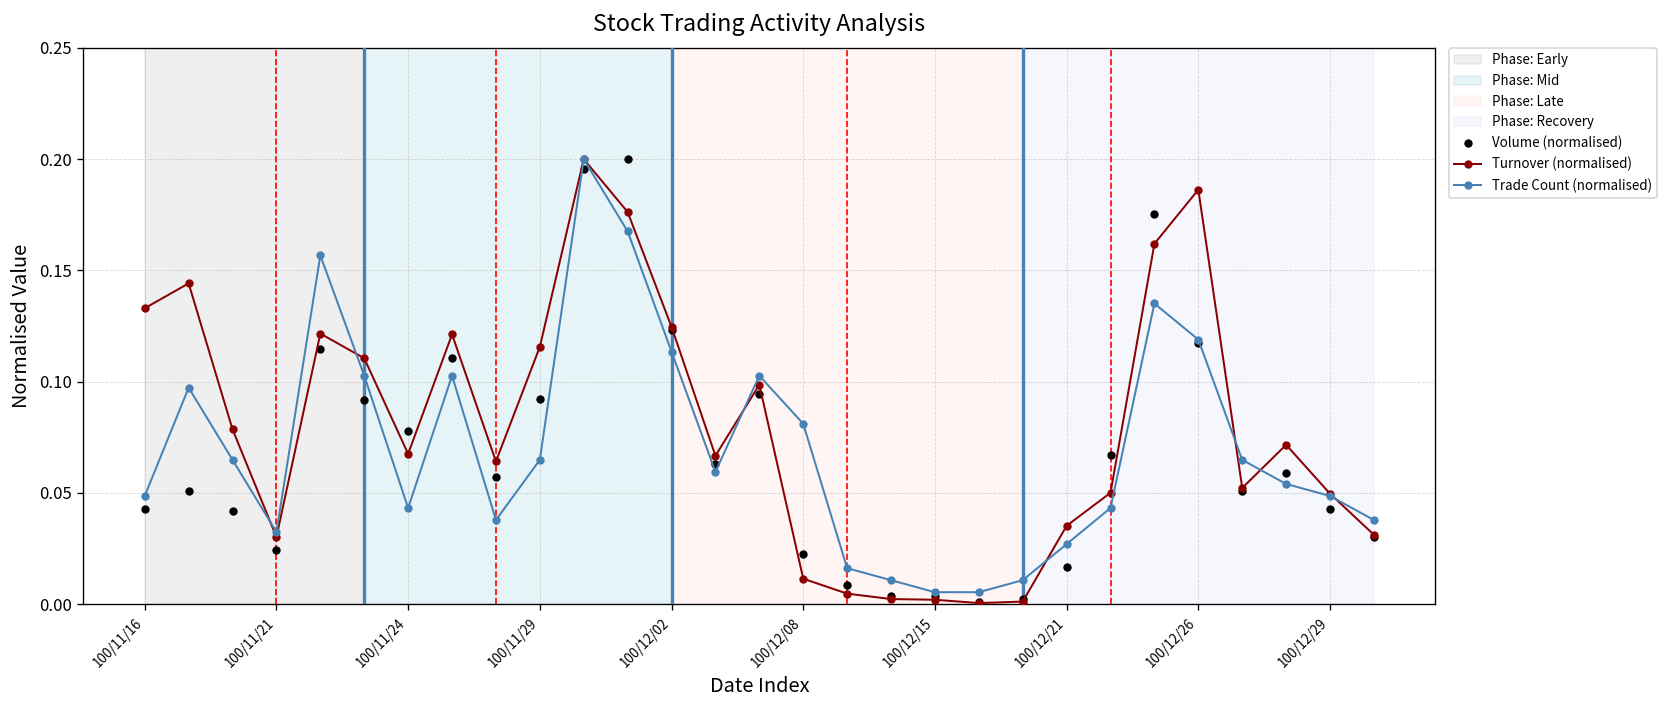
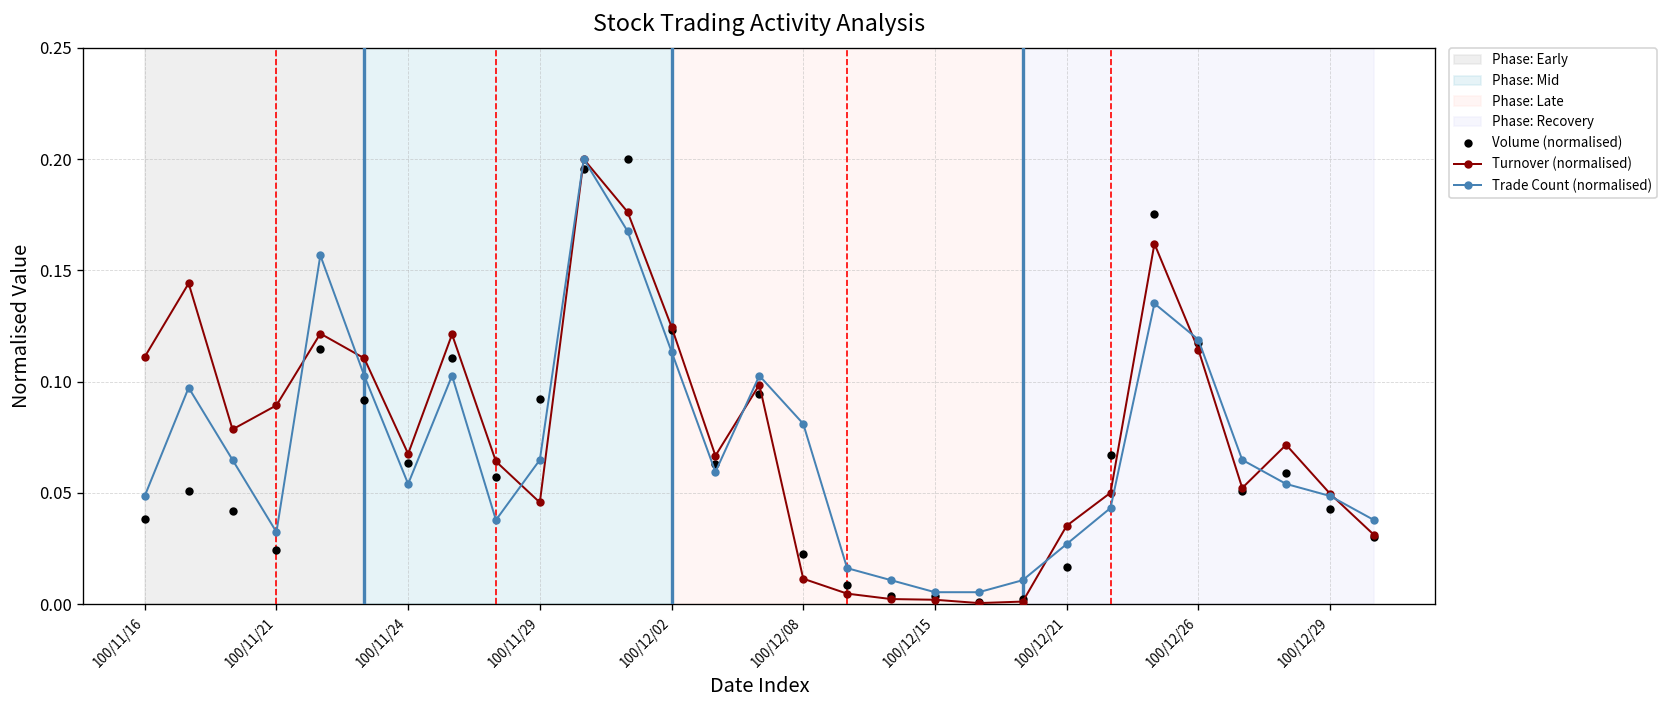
  {
    "Volume (normalised)": {
-     "100/11/16": 0.043,
+     "100/11/16": 0.038,
      "100/11/21": 0.024,
-     "100/11/24": 0.078,
+     "100/11/24": 0.064,
      "100/11/29": 0.092,
      "100/12/08": 0.022,
      "100/12/15": 0.004,
      "100/12/21": 0.017,
      "100/12/26": 0.117,
      "100/12/29": 0.043
    },
    "Turnover (normalised)": {
-     "100/11/16": 0.133,
-     "100/11/21": 0.030,
+     "100/11/16": 0.111,
+     "100/11/21": 0.089,
      "100/11/24": 0.068,
-     "100/11/29": 0.116,
+     "100/11/29": 0.046,
      "100/12/08": 0.011,
      "100/12/15": 0.002,
      "100/12/21": 0.035,
-     "100/12/26": 0.186
+     "100/12/26": 0.114
    },
    "Trade Count (normalised)": {
      "100/11/16": 0.049,
      "100/11/21": 0.032,
-     "100/11/24": 0.043,
+     "100/11/24": 0.054,
      "100/11/29": 0.065,
      "100/12/02": 0.114,
      "100/12/08": 0.081,
      "100/12/15": 0.005,
      "100/12/21": 0.027,
      "100/12/26": 0.119
    }
  }
